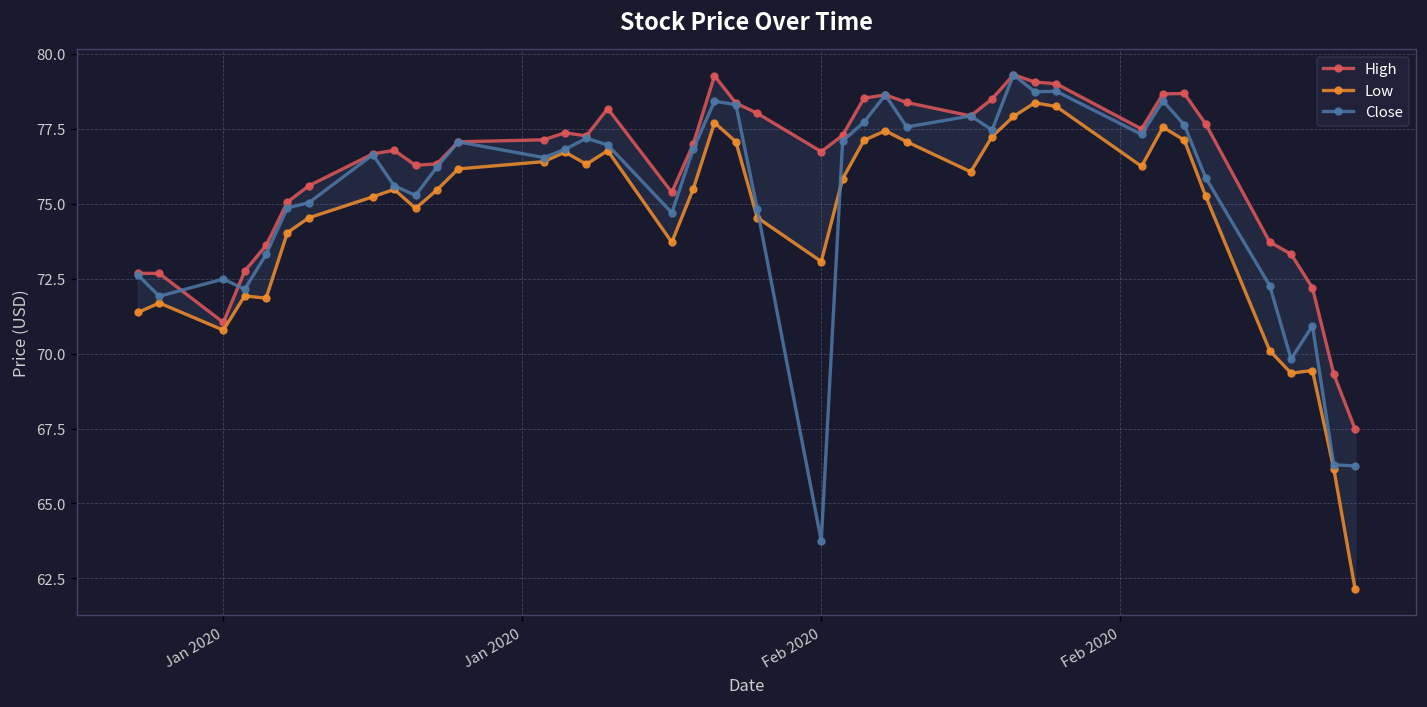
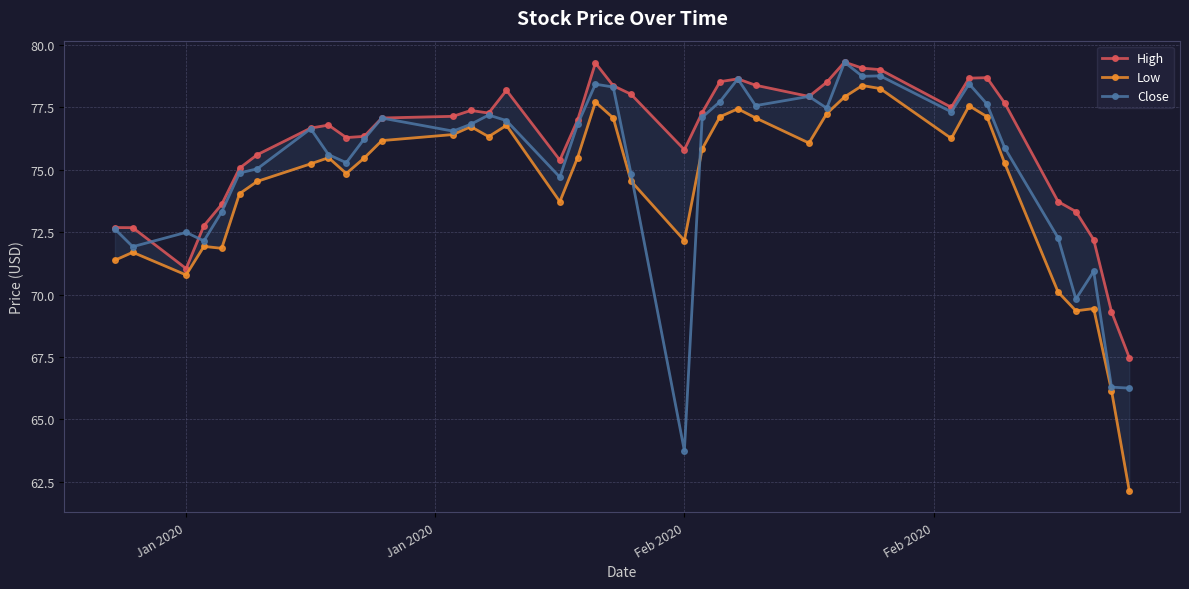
  {
    "High": {
      "Jan 2020": 71.0,
-     "Feb 2020": 76.7
+     "Feb 2020": 75.8
    },
    "Low": {
      "Jan 2020": 70.8,
-     "Feb 2020": 73.1
+     "Feb 2020": 72.2
    },
    "Close": {
      "Jan 2020": 72.5,
      "Feb 2020": 63.7
    }
  }
